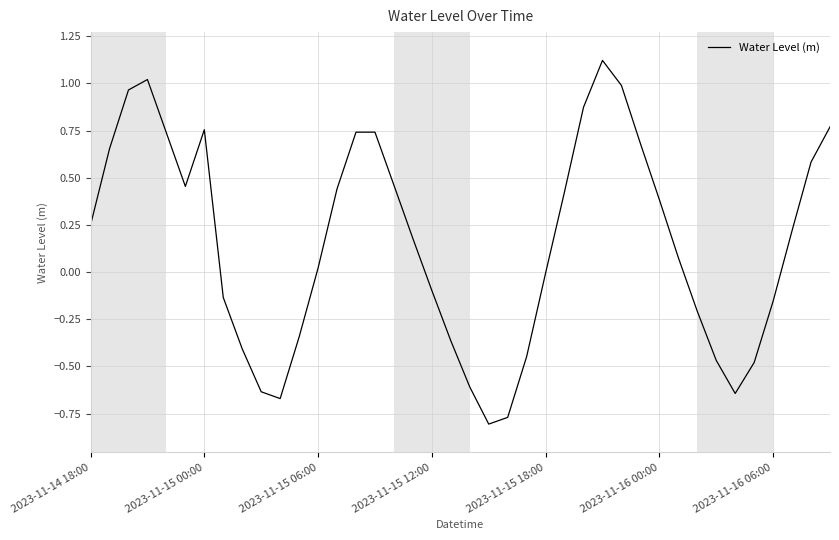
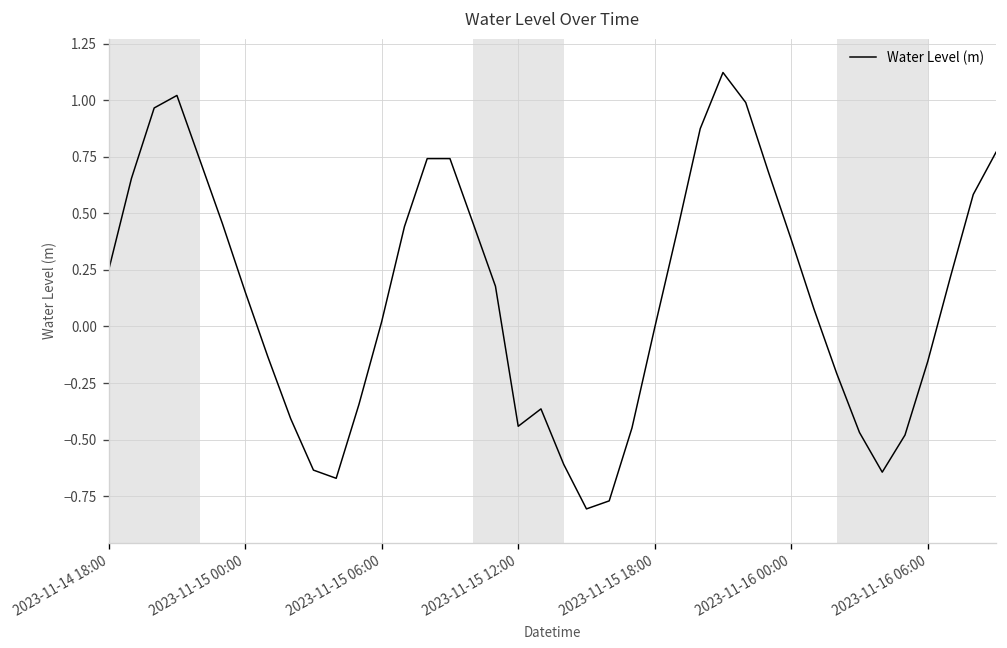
  {
    "2023-11-14 18:00": 0.25,
-   "2023-11-15 00:00": 0.75,
+   "2023-11-15 00:00": 0.15,
    "2023-11-15 06:00": 0.02,
-   "2023-11-15 12:00": -0.10,
+   "2023-11-15 12:00": -0.44,
    "2023-11-15 18:00": -0.01,
    "2023-11-16 00:00": 0.38,
    "2023-11-16 06:00": -0.15
  }
